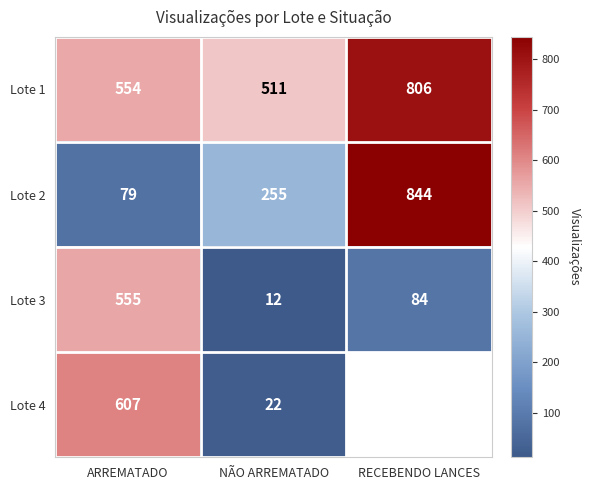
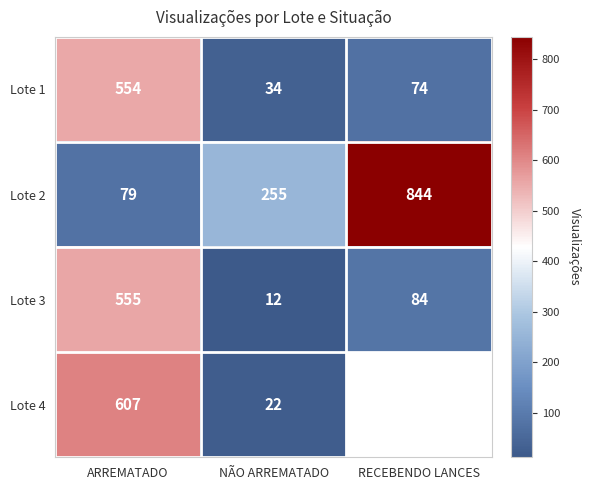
  {
    "Lote 1": {
      "ARREMATADO": 554,
-     "NÃO ARREMATADO": 511,
-     "RECEBENDO LANCES": 806
+     "NÃO ARREMATADO": 34,
+     "RECEBENDO LANCES": 74
    },
    "Lote 2": {
      "ARREMATADO": 79,
      "NÃO ARREMATADO": 255,
      "RECEBENDO LANCES": 844
    },
    "Lote 3": {
      "ARREMATADO": 555,
      "NÃO ARREMATADO": 12,
      "RECEBENDO LANCES": 84
    },
    "Lote 4": {
      "ARREMATADO": 607,
      "NÃO ARREMATADO": 22
    }
  }
